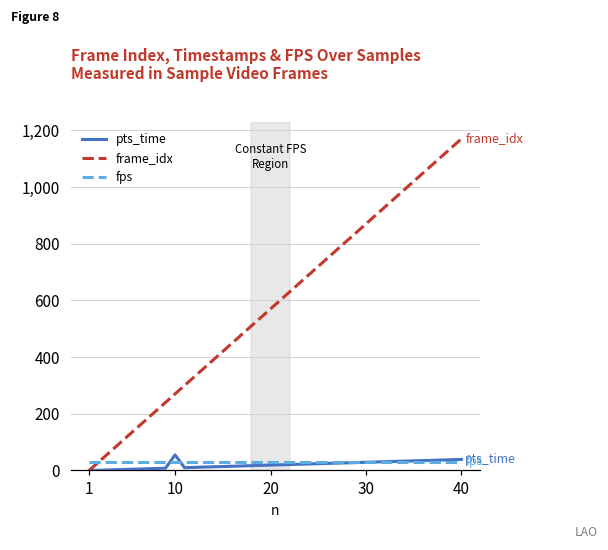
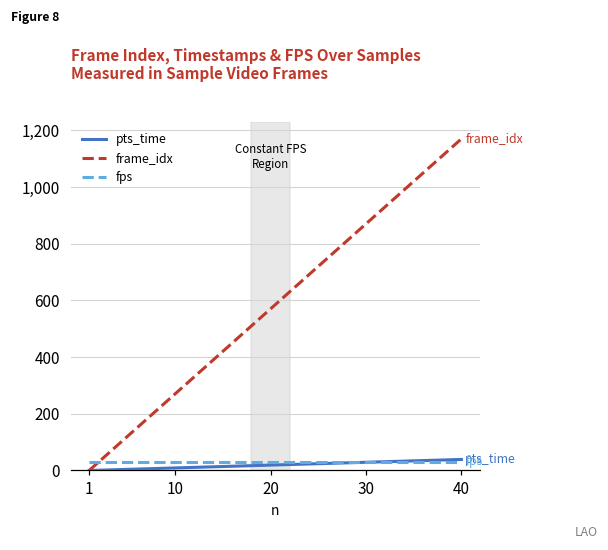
  {
    "pts_time": {
-     "10": "60",
+     "10": "10",
      "20": "20"
    },
    "frame_idx": {
      "10": "270",
      "20": "570",
      "30": "870",
      "40": "1,170"
    },
    "fps": {
      "1": "30",
      "10": "30",
      "20": "30"
    }
  }
